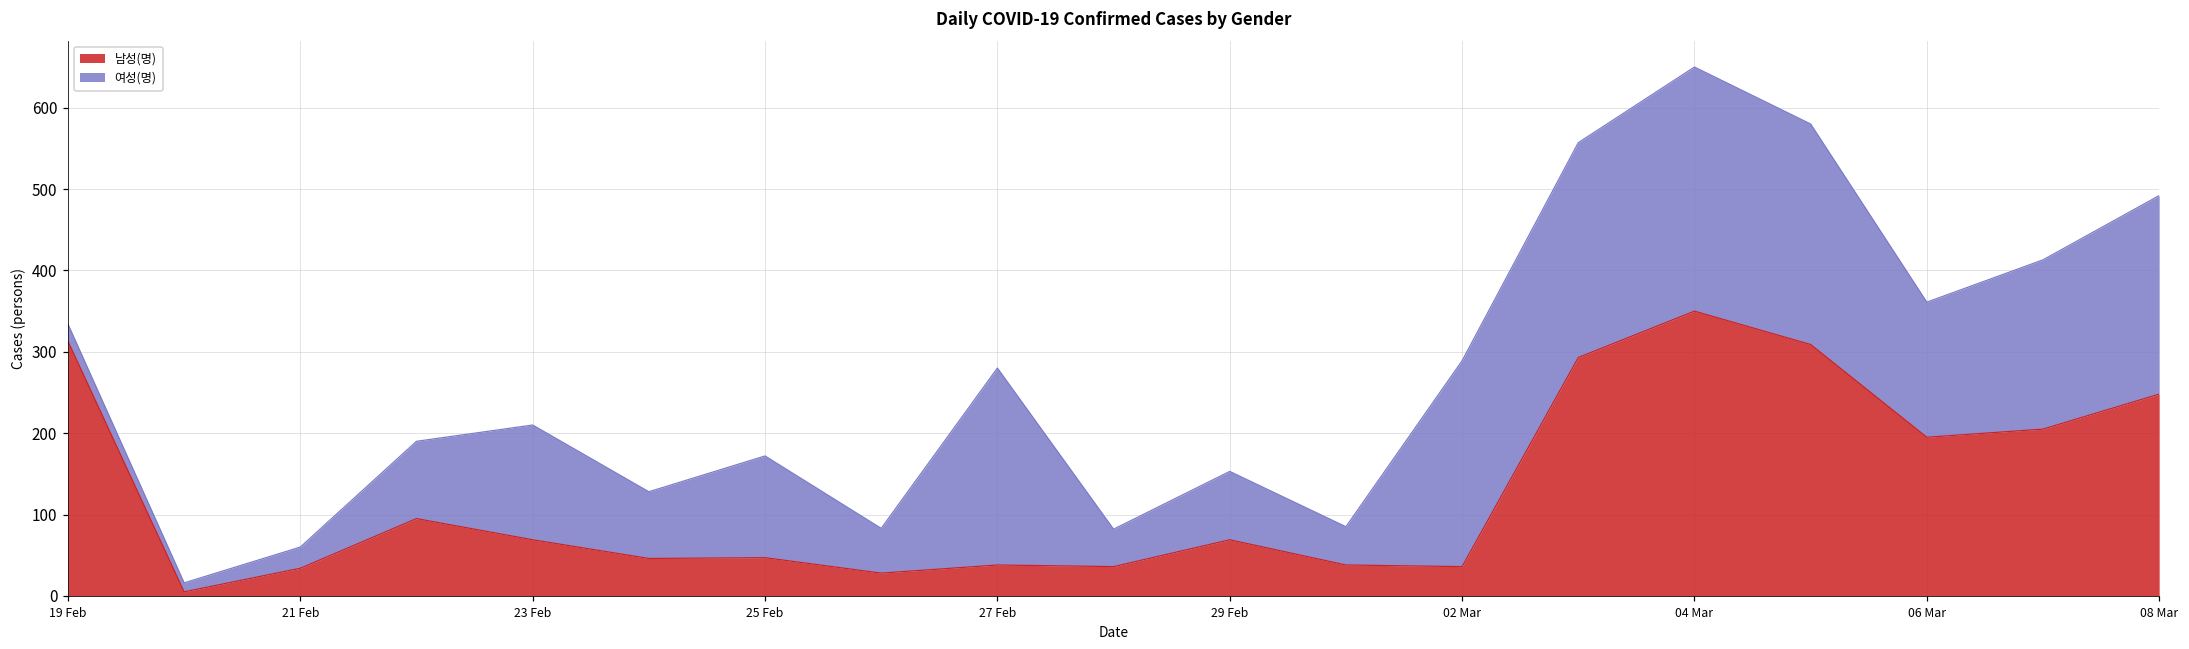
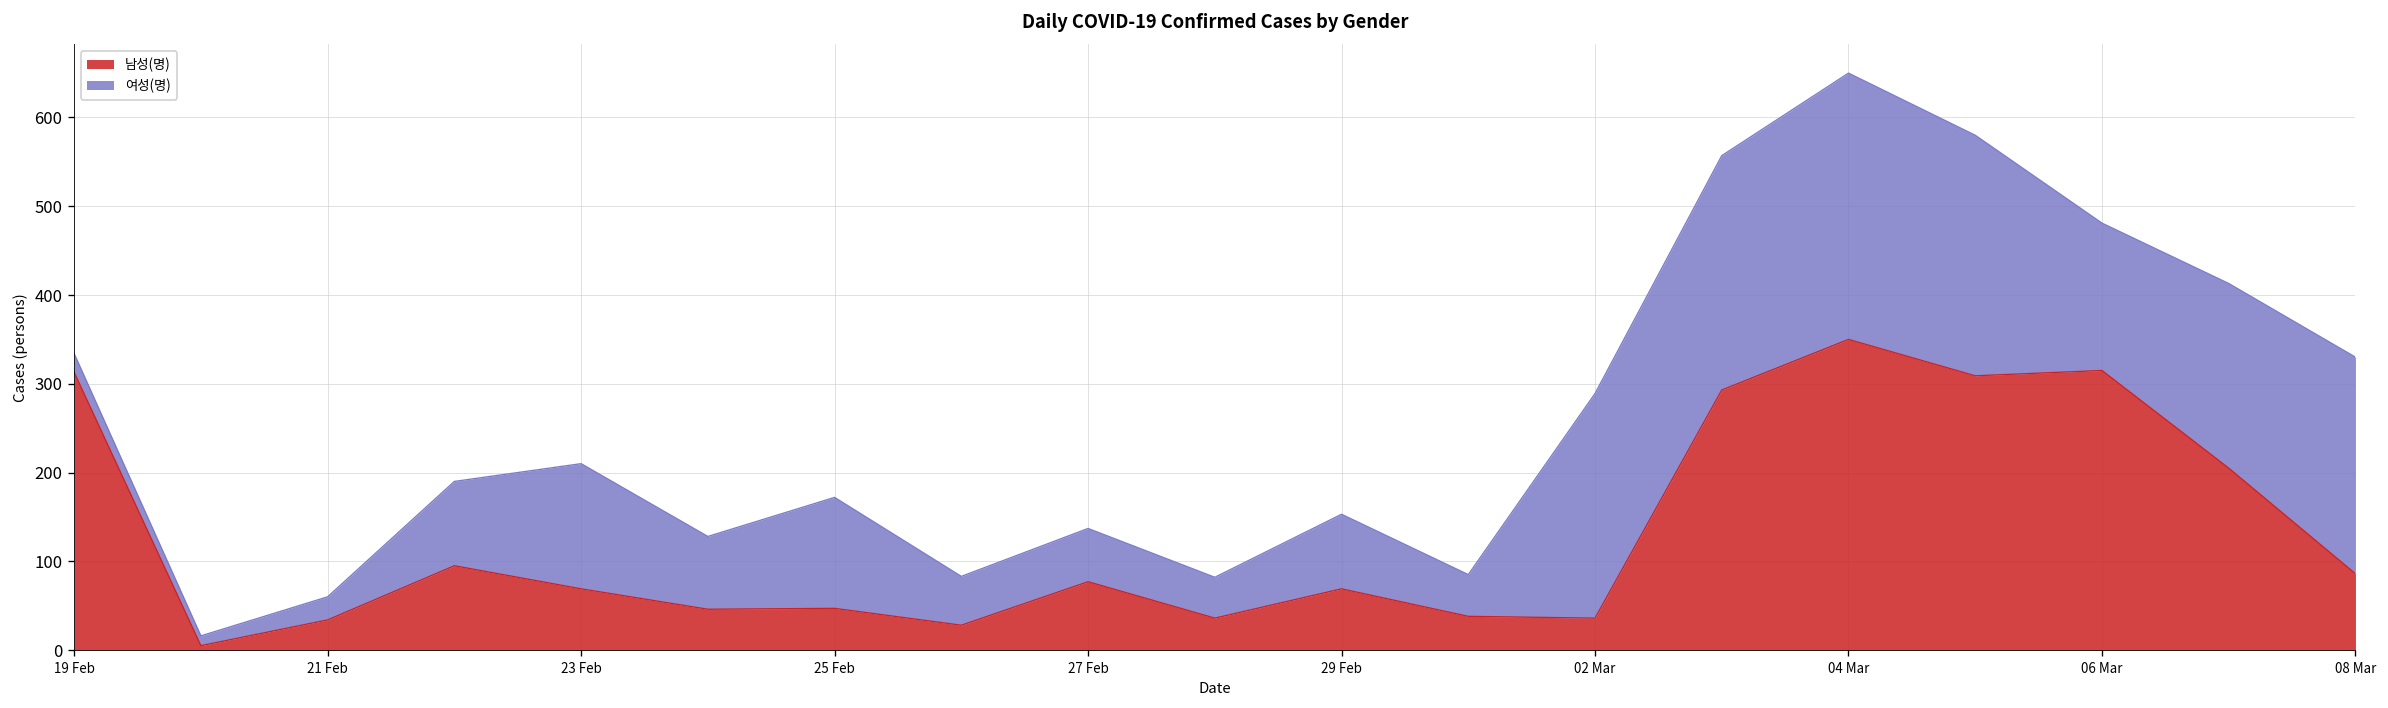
  {
    "남성(명)": {
      "19 Feb": 310,
      "21 Feb": 30,
      "23 Feb": 70,
      "25 Feb": 50,
-     "27 Feb": 40,
+     "27 Feb": 80,
      "29 Feb": 70,
      "02 Mar": 40,
      "04 Mar": 350,
-     "06 Mar": 200,
-     "08 Mar": 250
+     "06 Mar": 320,
+     "08 Mar": 90
    },
    "여성(명)": {
      "19 Feb": 20,
      "21 Feb": 30,
      "23 Feb": 140,
      "25 Feb": 130,
-     "27 Feb": 240,
+     "27 Feb": 60,
      "29 Feb": 80,
      "02 Mar": 250,
      "04 Mar": 300,
      "06 Mar": 170,
      "08 Mar": 240
    }
  }
